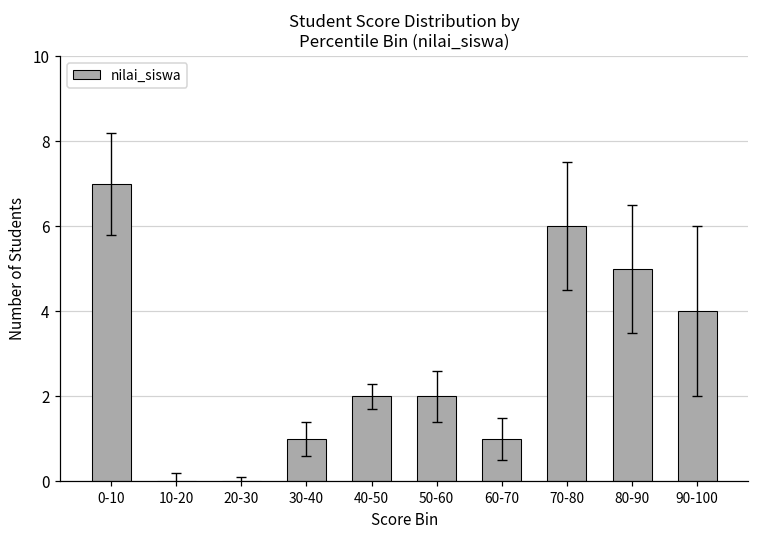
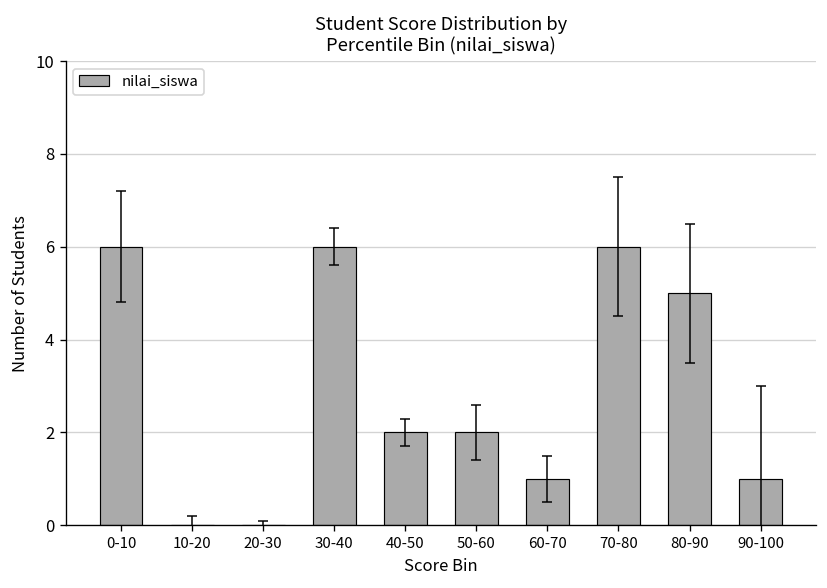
  {
    "nilai_siswa": {
-     "0-10": 7,
+     "0-10": 6,
      "10-20": 0,
      "20-30": 0,
-     "30-40": 1,
+     "30-40": 6,
      "40-50": 2,
      "50-60": 2,
      "60-70": 1,
      "70-80": 6,
      "80-90": 5,
-     "90-100": 4
+     "90-100": 1
    }
  }
